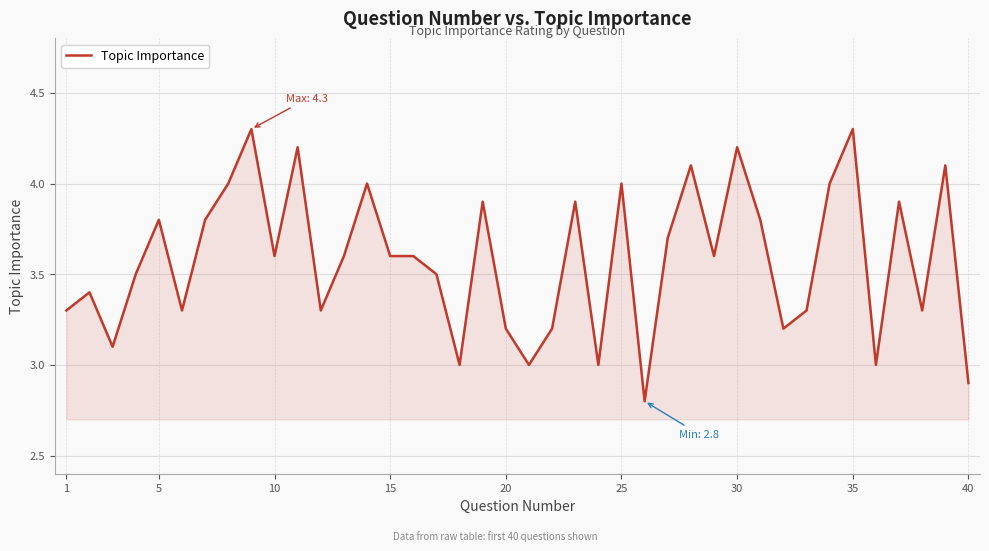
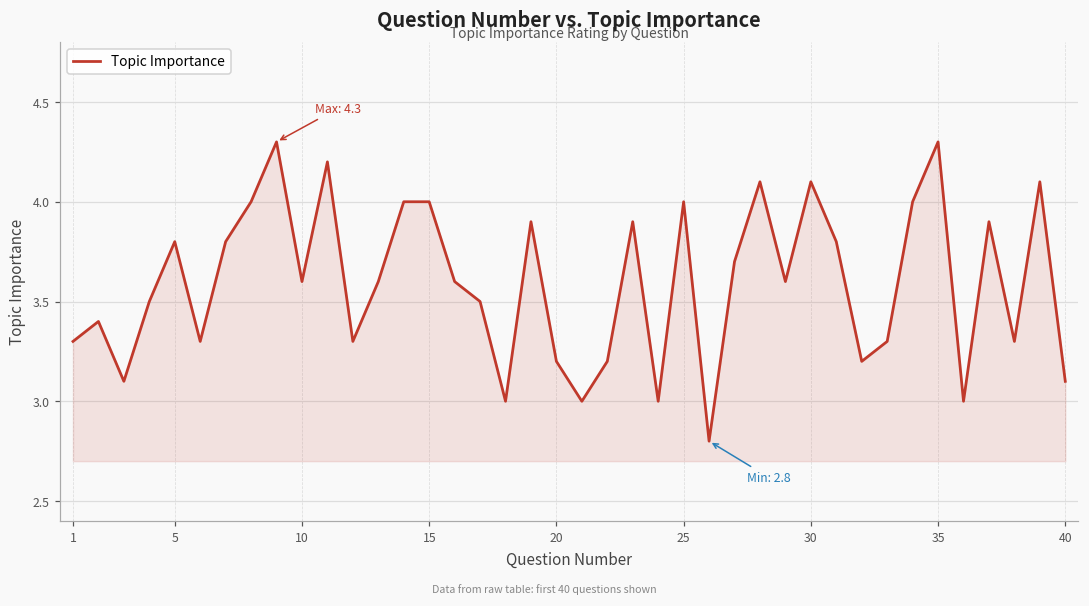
  {
    "1": 3.3,
    "5": 3.8,
    "10": 3.6,
-   "15": 3.6,
+   "15": 4.0,
    "20": 3.2,
    "25": 4.0,
-   "30": 4.2,
+   "30": 4.1,
    "35": 4.3,
-   "40": 2.9
+   "40": 3.1
  }
